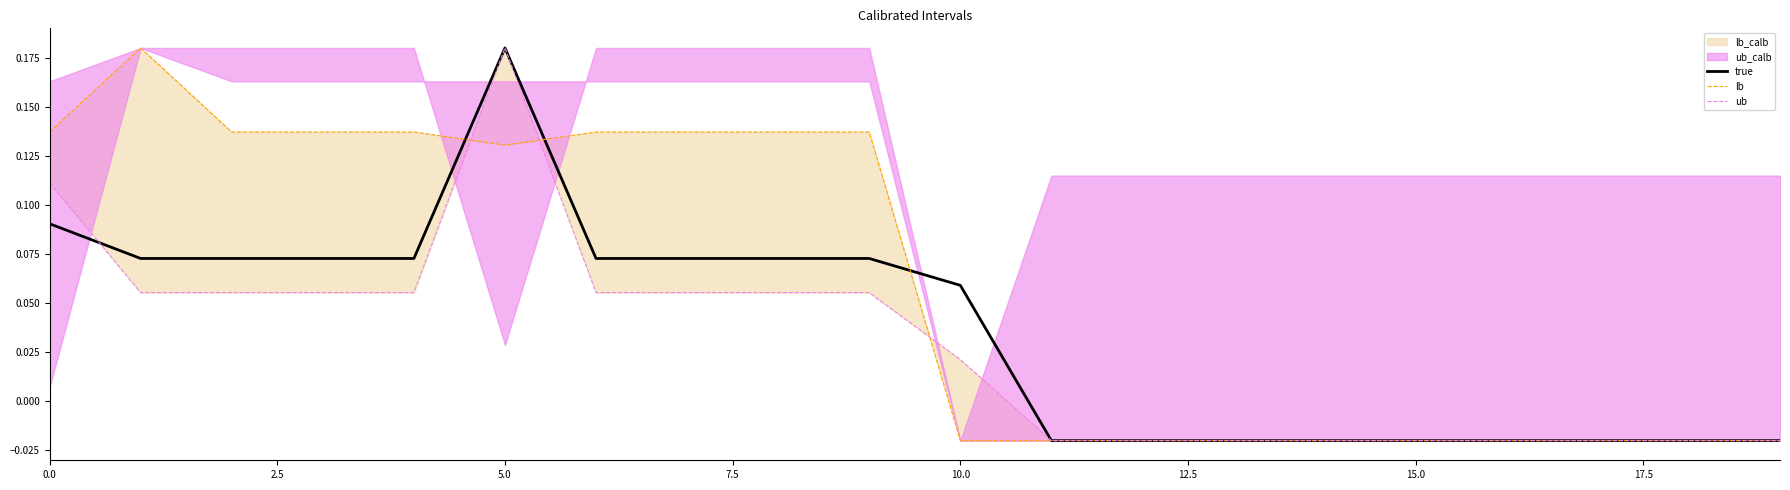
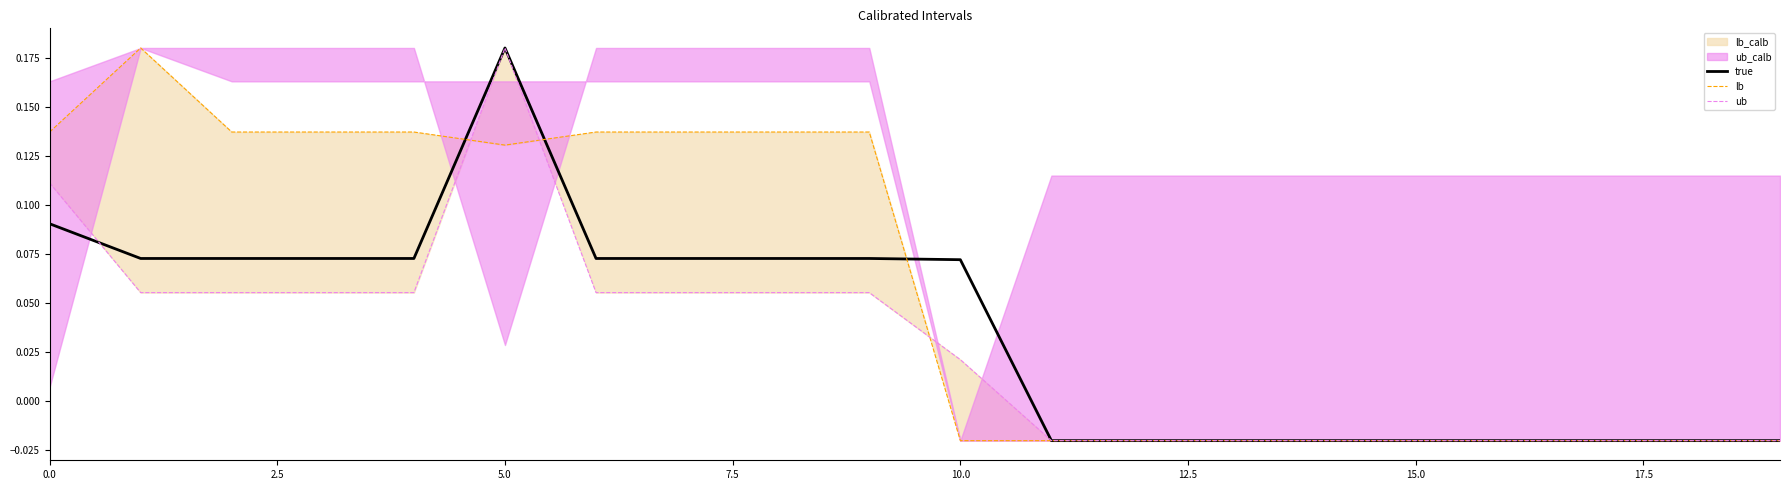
  {
    "true": {
      "0.0": 0.090,
-     "10.0": 0.059
+     "10.0": 0.072
    },
    "lb": {
      "5.0": 0.131
    }
  }
